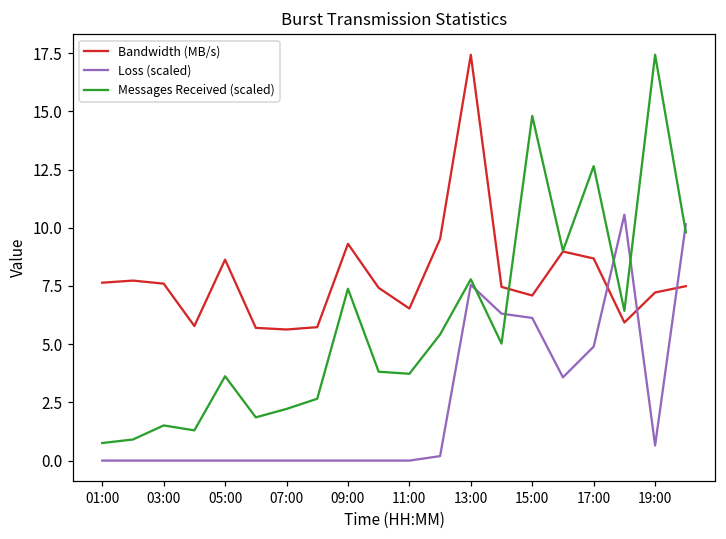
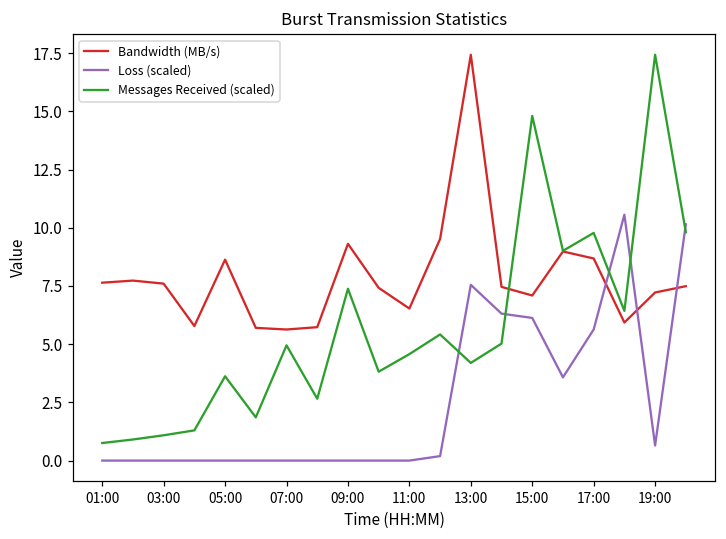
  {
    "Bandwidth (MB/s)": {
      "01:00": 7.6,
      "03:00": 7.6,
      "05:00": 8.6,
      "07:00": 5.6,
      "09:00": 9.3,
      "11:00": 6.5,
      "13:00": 17.4,
      "15:00": 7.1,
      "17:00": 8.7,
      "19:00": 7.2
    },
    "Loss (scaled)": {
      "01:00": 0.0,
      "03:00": 0.0,
      "05:00": 0.0,
      "07:00": 0.0,
      "09:00": 0.0,
      "11:00": 0.0,
      "13:00": 7.5,
      "15:00": 6.1,
-     "17:00": 4.9,
+     "17:00": 5.6,
      "19:00": 0.6
    },
    "Messages Received (scaled)": {
      "01:00": 0.8,
-     "03:00": 1.5,
+     "03:00": 1.1,
      "05:00": 3.6,
-     "07:00": 2.2,
+     "07:00": 4.9,
      "09:00": 7.4,
-     "11:00": 3.7,
-     "13:00": 7.8,
+     "11:00": 4.6,
+     "13:00": 4.2,
      "15:00": 14.8,
-     "17:00": 12.6,
+     "17:00": 9.8,
      "19:00": 17.4
    }
  }
